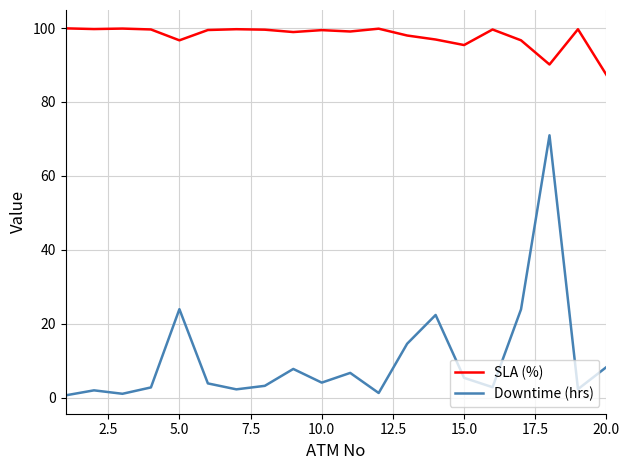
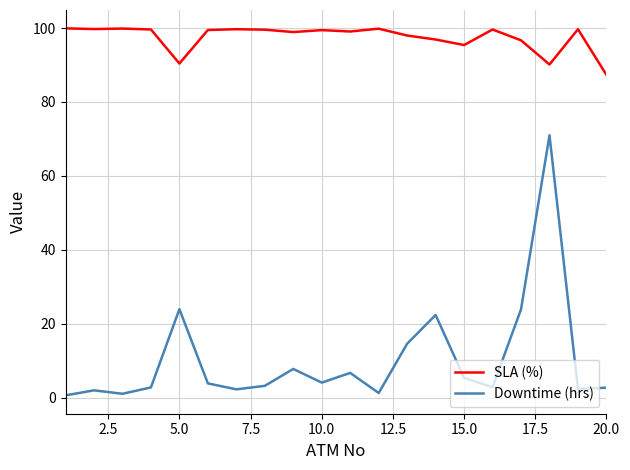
  {
    "SLA (%)": {
-     "5.0": 97,
+     "5.0": 90,
      "10.0": 99,
      "15.0": 95,
      "20.0": 87
    },
    "Downtime (hrs)": {
      "5.0": 24,
      "10.0": 4,
-     "20.0": 8
+     "20.0": 3
    }
  }
